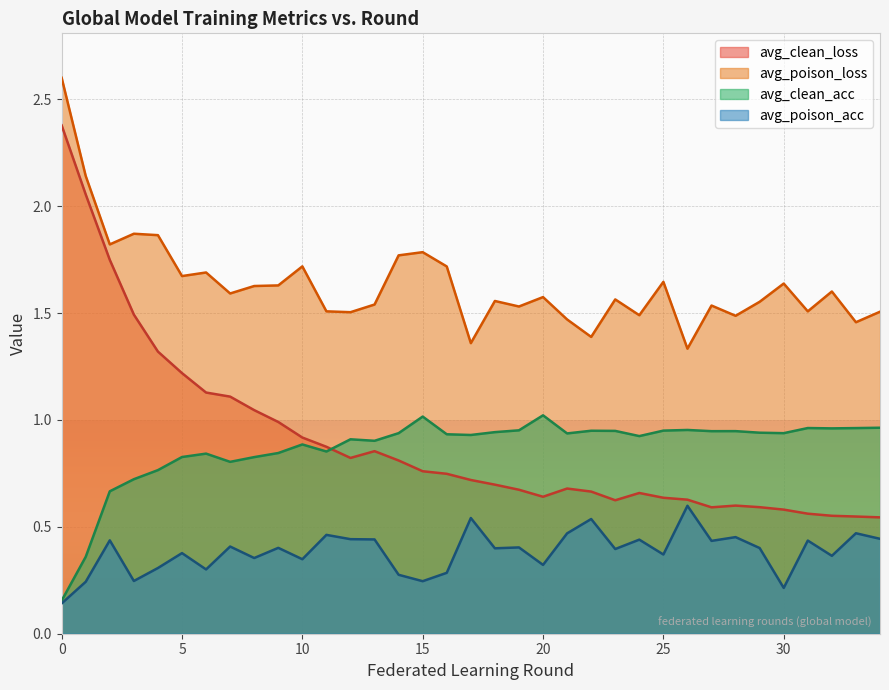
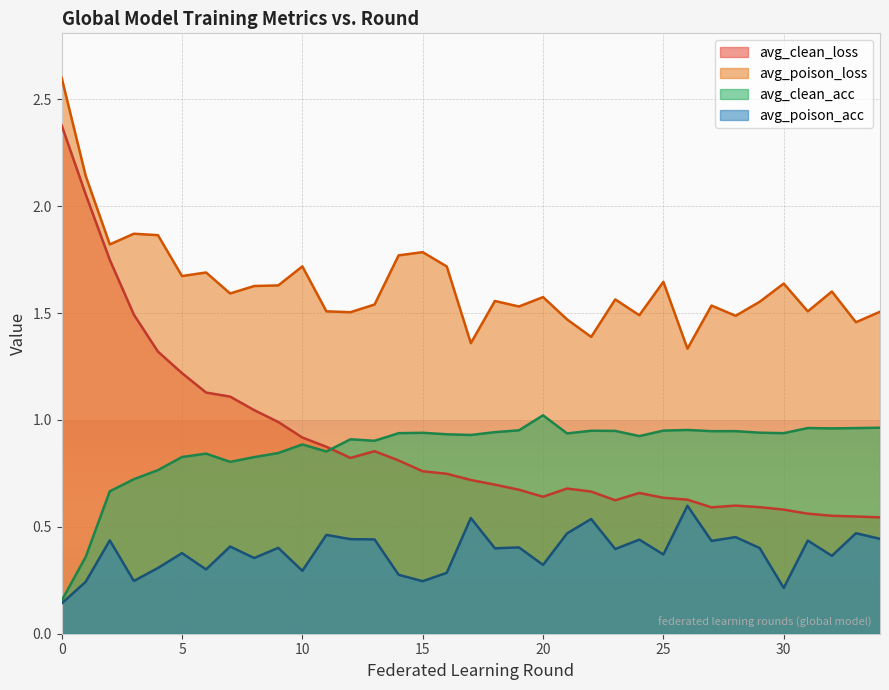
  {
    "avg_clean_acc": {
      "0": 0.15,
      "5": 0.83,
      "10": 0.89,
-     "15": 1.02,
+     "15": 0.94,
      "20": 1.02,
      "25": 0.95,
      "30": 0.94
    },
    "avg_poison_acc": {
      "0": 0.14,
      "5": 0.38,
-     "10": 0.35,
+     "10": 0.29,
      "15": 0.25,
      "20": 0.32,
      "25": 0.37,
      "30": 0.21
    }
  }
